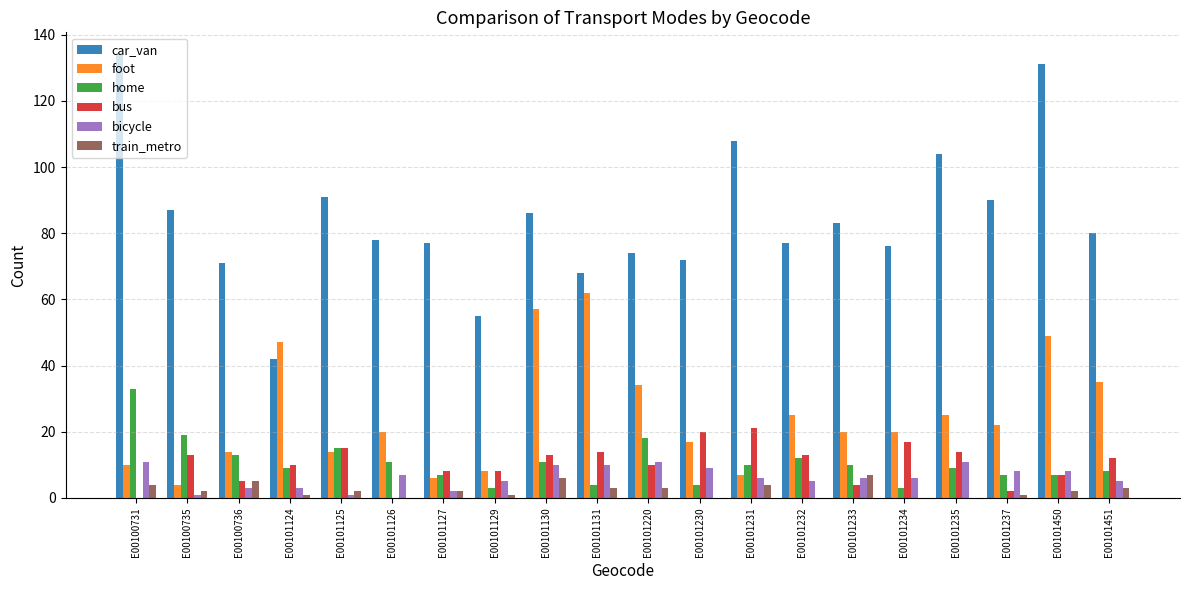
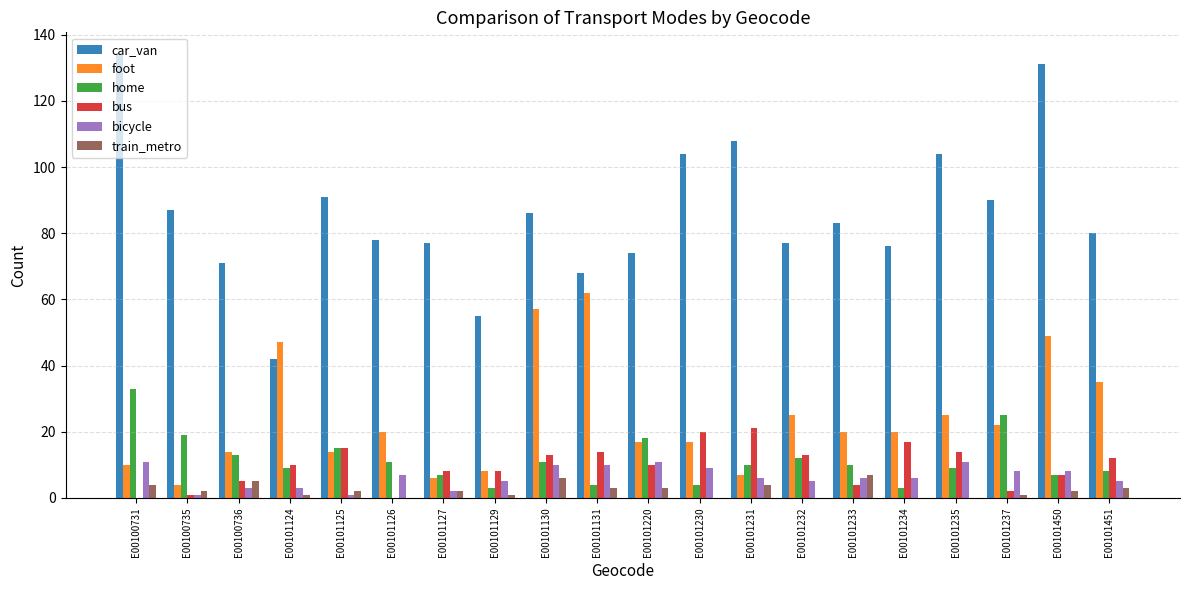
  {
    "car_van": {
      "E00100735": 87,
      "E00100736": 71,
      "E00101124": 42,
      "E00101125": 91,
      "E00101126": 78,
      "E00101127": 77,
      "E00101129": 55,
      "E00101130": 86,
      "E00101131": 68,
      "E00101220": 74,
-     "E00101230": 72,
+     "E00101230": 104,
      "E00101231": 108,
      "E00101232": 77,
      "E00101233": 83,
      "E00101234": 76,
      "E00101235": 104,
      "E00101237": 90,
      "E00101450": 131,
      "E00101451": 80
    },
    "foot": {
      "E00100731": 10,
      "E00100735": 4,
      "E00100736": 14,
      "E00101124": 47,
      "E00101125": 14,
      "E00101126": 20,
      "E00101127": 6,
      "E00101129": 8,
      "E00101130": 57,
      "E00101131": 62,
-     "E00101220": 34,
+     "E00101220": 17,
      "E00101230": 17,
      "E00101231": 7,
      "E00101232": 25,
      "E00101233": 20,
      "E00101234": 20,
      "E00101235": 25,
      "E00101237": 22,
      "E00101450": 49,
      "E00101451": 35
    },
    "home": {
      "E00100731": 33,
      "E00100735": 19,
      "E00100736": 13,
      "E00101124": 9,
      "E00101125": 15,
      "E00101126": 11,
      "E00101127": 7,
      "E00101129": 3,
      "E00101130": 11,
      "E00101131": 4,
      "E00101220": 18,
      "E00101230": 4,
      "E00101231": 10,
      "E00101232": 12,
      "E00101233": 10,
      "E00101234": 3,
      "E00101235": 9,
-     "E00101237": 7,
+     "E00101237": 25,
      "E00101450": 7,
      "E00101451": 8
    },
    "bus": {
      "E00100731": 0,
-     "E00100735": 13,
+     "E00100735": 1,
      "E00100736": 5,
      "E00101124": 10,
      "E00101125": 15,
      "E00101126": 0,
      "E00101127": 8,
      "E00101129": 8,
      "E00101130": 13,
      "E00101131": 14,
      "E00101220": 10,
      "E00101230": 20,
      "E00101231": 21,
      "E00101232": 13,
      "E00101233": 4,
      "E00101234": 17,
      "E00101235": 14,
      "E00101237": 2,
      "E00101450": 7,
      "E00101451": 12
    },
    "bicycle": {
      "E00100731": 11,
      "E00100735": 1,
      "E00100736": 3,
      "E00101124": 3,
      "E00101125": 1,
      "E00101126": 7,
      "E00101127": 2,
      "E00101129": 5,
      "E00101130": 10,
      "E00101131": 10,
      "E00101220": 11,
      "E00101230": 9,
      "E00101231": 6,
      "E00101232": 5,
      "E00101233": 6,
      "E00101234": 6,
      "E00101235": 11,
      "E00101237": 8,
      "E00101450": 8,
      "E00101451": 5
    },
    "train_metro": {
      "E00100731": 4,
      "E00100735": 2,
      "E00100736": 5,
      "E00101124": 1,
      "E00101125": 2,
      "E00101126": 0,
      "E00101127": 2,
      "E00101129": 1,
      "E00101130": 6,
      "E00101131": 3,
      "E00101220": 3,
      "E00101230": 0,
      "E00101231": 4,
      "E00101232": 0,
      "E00101233": 7,
      "E00101234": 0,
      "E00101235": 0,
      "E00101237": 1,
      "E00101450": 2,
      "E00101451": 3
    }
  }
